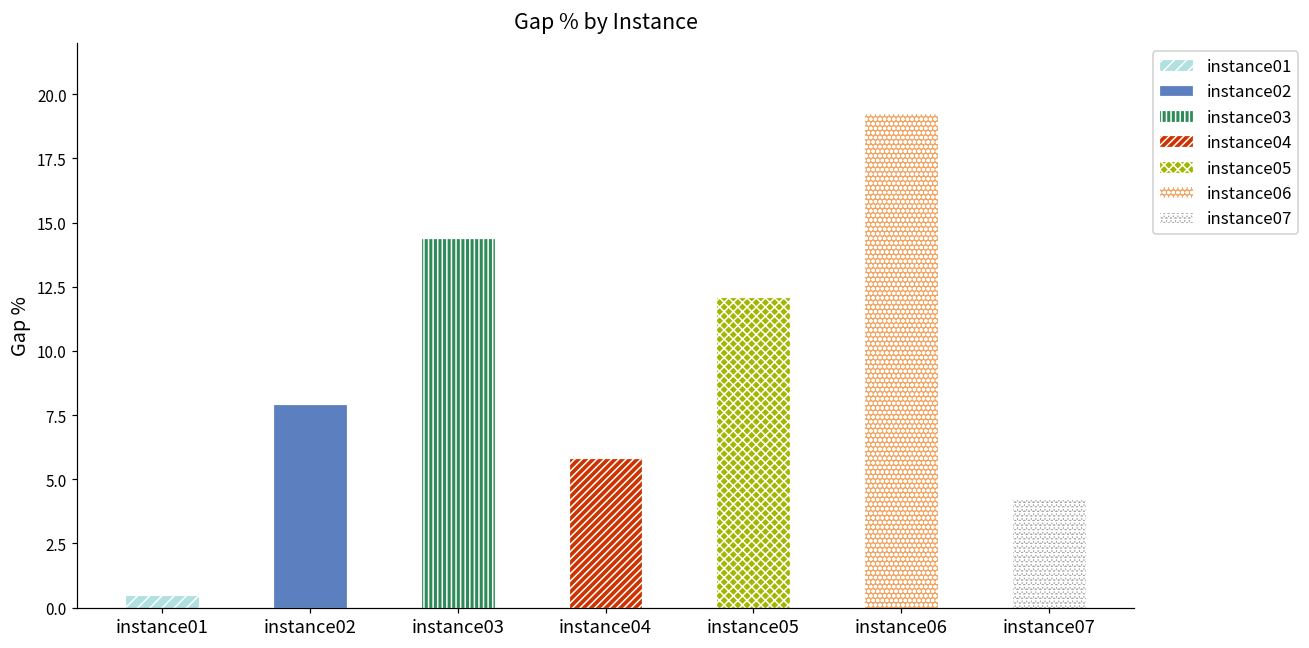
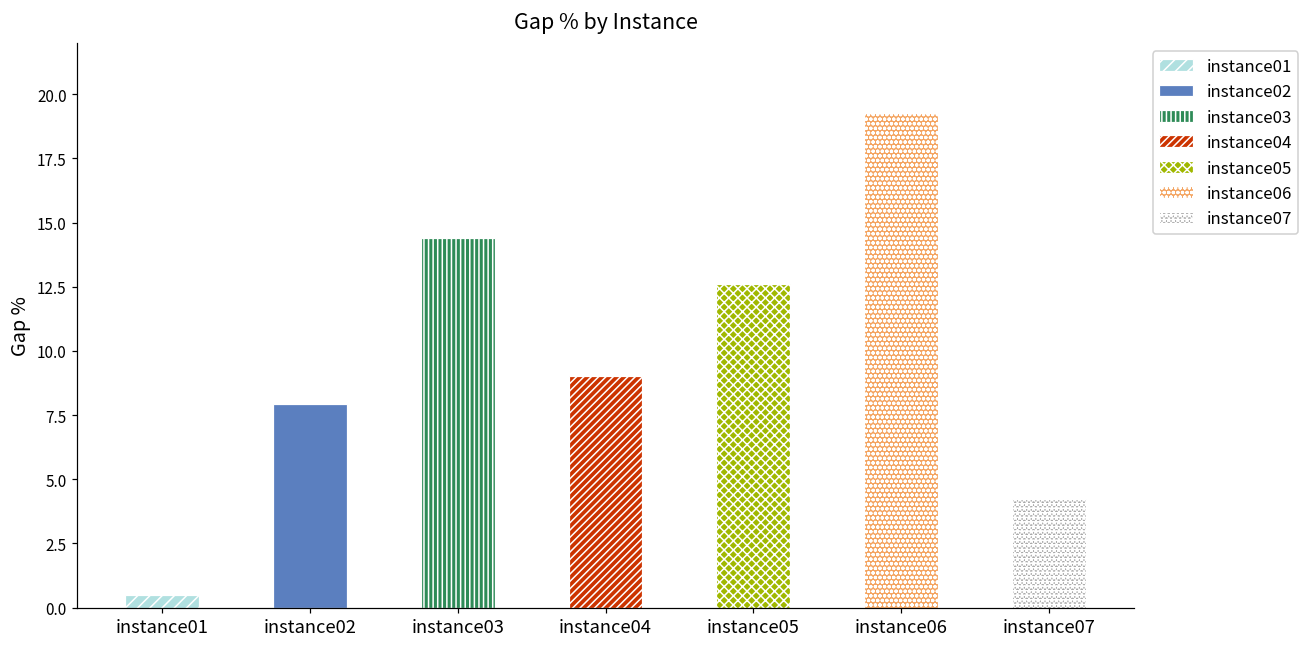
  {
    "instance01": 0.5,
    "instance02": 7.9,
    "instance03": 14.4,
-   "instance04": 5.8,
-   "instance05": 12.1,
+   "instance04": 9.0,
+   "instance05": 12.6,
    "instance06": 19.3,
    "instance07": 4.2
  }
